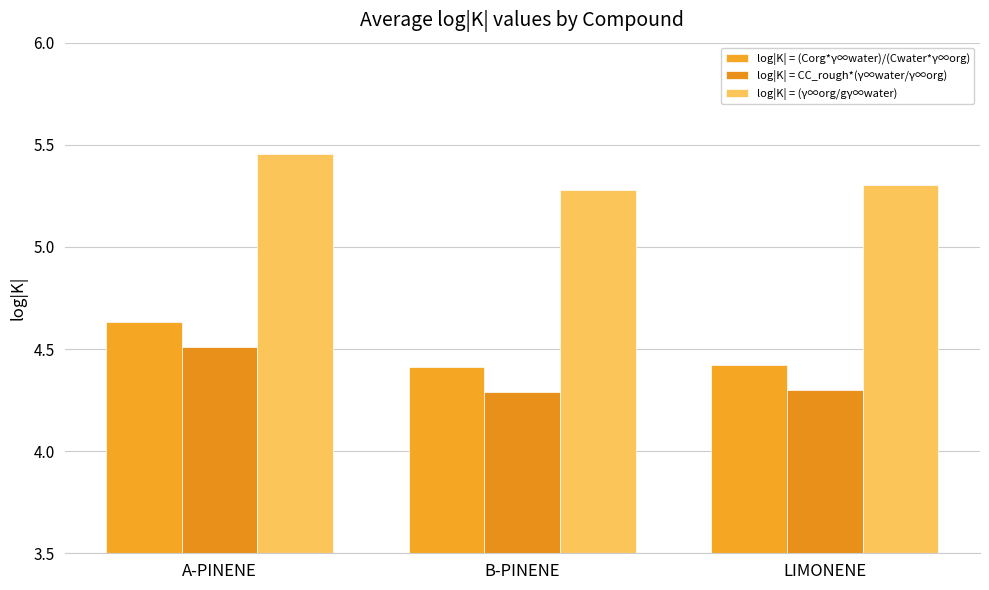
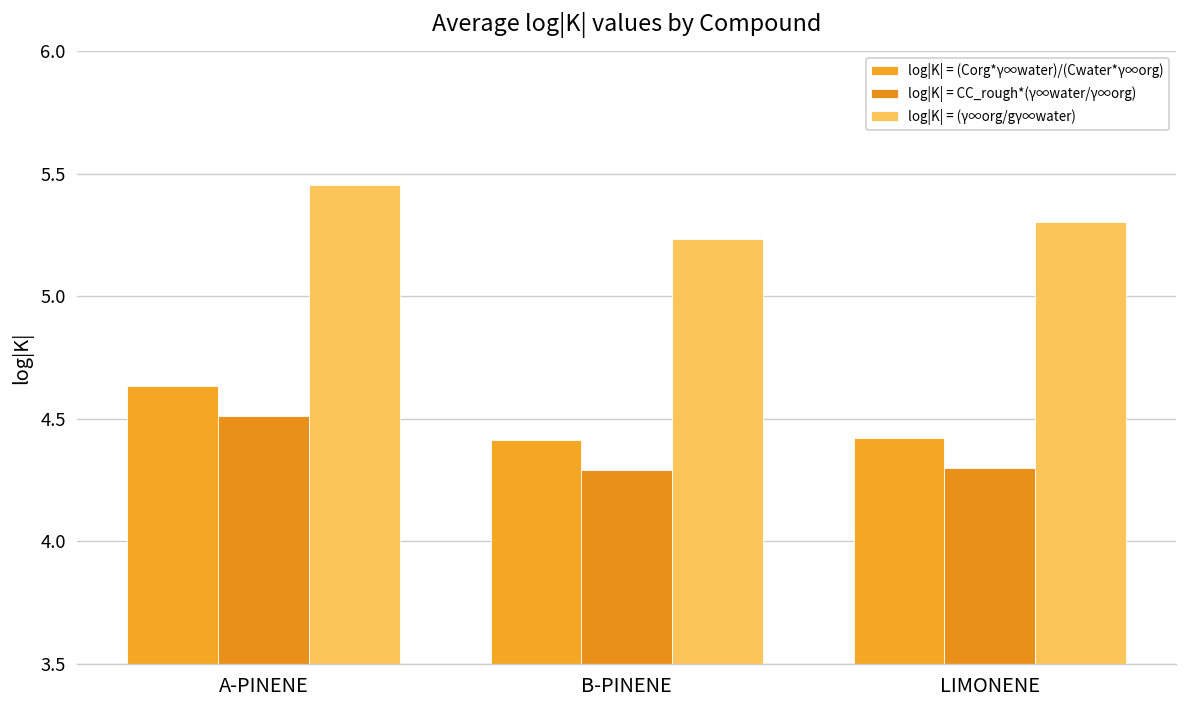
  {
    "log|K| = (γ∞org/gγ∞water)": {
      "A-PINENE": 5.45,
-     "B-PINENE": 5.28,
+     "B-PINENE": 5.23,
      "LIMONENE": 5.30
    }
  }
